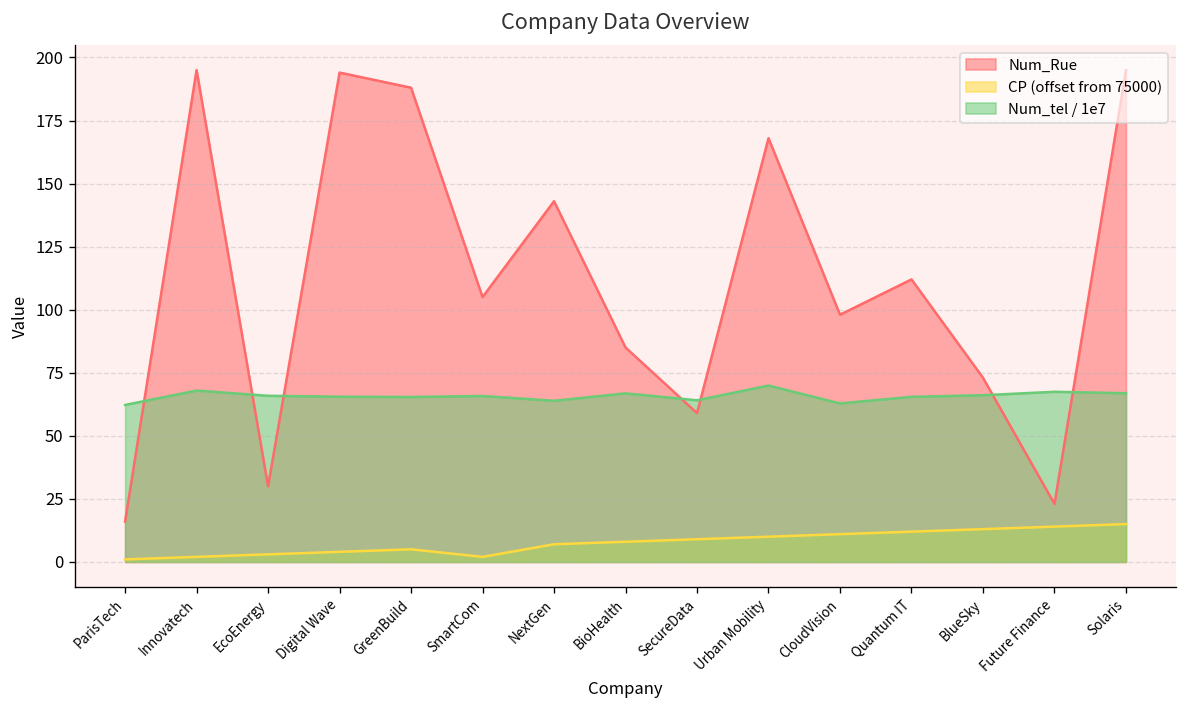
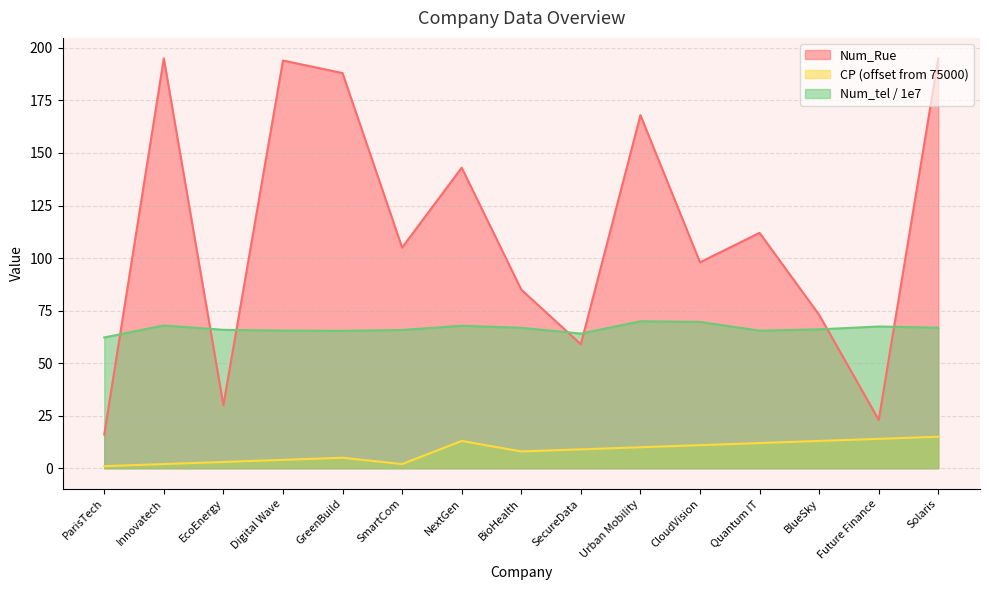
  {
    "Num_Rue": {
      "ParisTech": 16,
      "Innovatech": 195,
      "EcoEnergy": 30,
      "Digital Wave": 194,
      "GreenBuild": 188,
      "SmartCom": 105,
      "NextGen": 143,
      "BioHealth": 85,
      "SecureData": 59,
      "Urban Mobility": 168,
      "CloudVision": 98,
      "Quantum IT": 112,
      "BlueSky": 73,
      "Future Finance": 23
    },
    "CP (offset from 75000)": {
      "ParisTech": 1,
      "Innovatech": 2,
      "EcoEnergy": 3,
      "Digital Wave": 4,
      "GreenBuild": 5,
      "SmartCom": 2,
-     "NextGen": 7,
+     "NextGen": 13,
      "BioHealth": 8,
      "SecureData": 9,
      "Urban Mobility": 10,
      "CloudVision": 11,
      "Quantum IT": 12,
      "BlueSky": 13,
      "Future Finance": 14,
      "Solaris": 15
    },
    "Num_tel / 1e7": {
      "ParisTech": 62,
      "Innovatech": 68,
      "EcoEnergy": 66,
      "Digital Wave": 65,
      "GreenBuild": 65,
      "SmartCom": 66,
-     "NextGen": 64,
+     "NextGen": 68,
      "BioHealth": 67,
      "SecureData": 64,
      "Urban Mobility": 70,
-     "CloudVision": 63,
+     "CloudVision": 70,
      "Quantum IT": 65,
      "BlueSky": 66,
      "Future Finance": 67,
      "Solaris": 67
    }
  }
